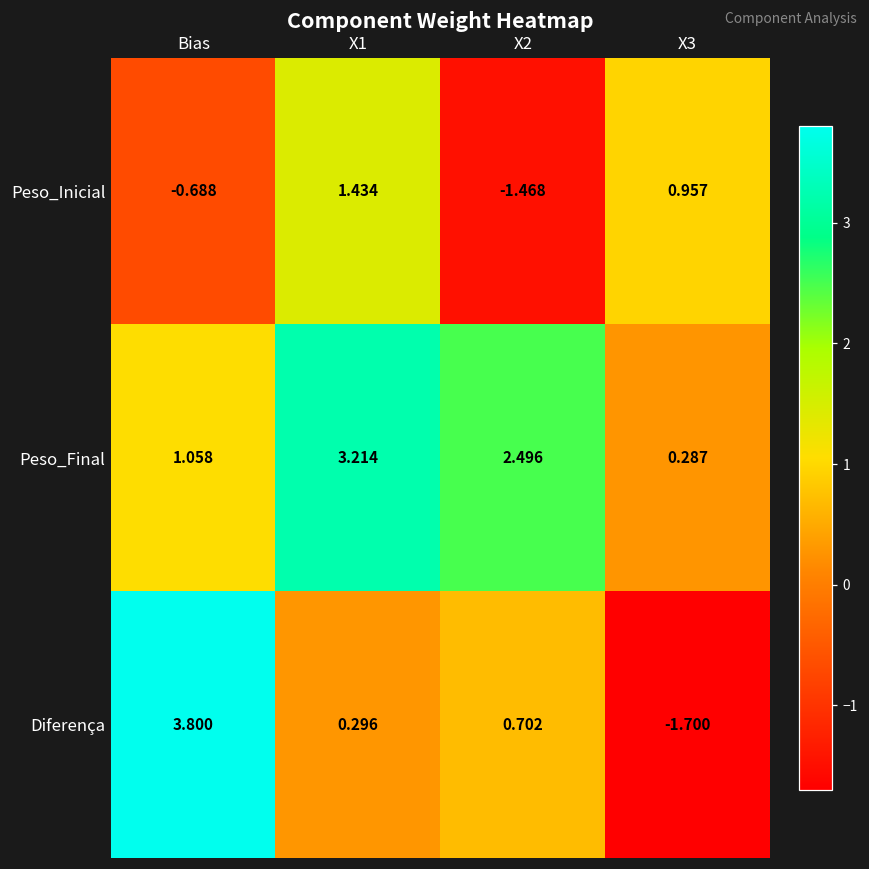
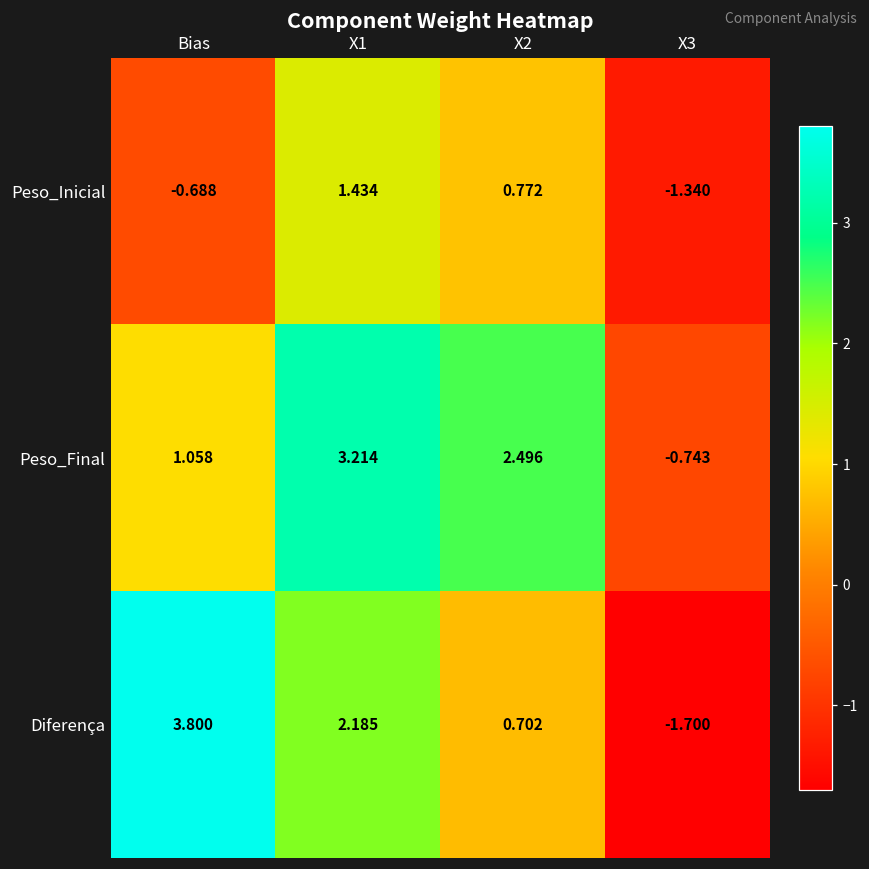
  {
    "Peso_Inicial": {
      "Bias": -0.688,
      "X1": 1.434,
-     "X2": -1.468,
-     "X3": 0.957
+     "X2": 0.772,
+     "X3": -1.340
    },
    "Peso_Final": {
      "Bias": 1.058,
      "X1": 3.214,
      "X2": 2.496,
-     "X3": 0.287
+     "X3": -0.743
    },
    "Diferença": {
      "Bias": 3.800,
-     "X1": 0.296,
+     "X1": 2.185,
      "X2": 0.702,
      "X3": -1.700
    }
  }
